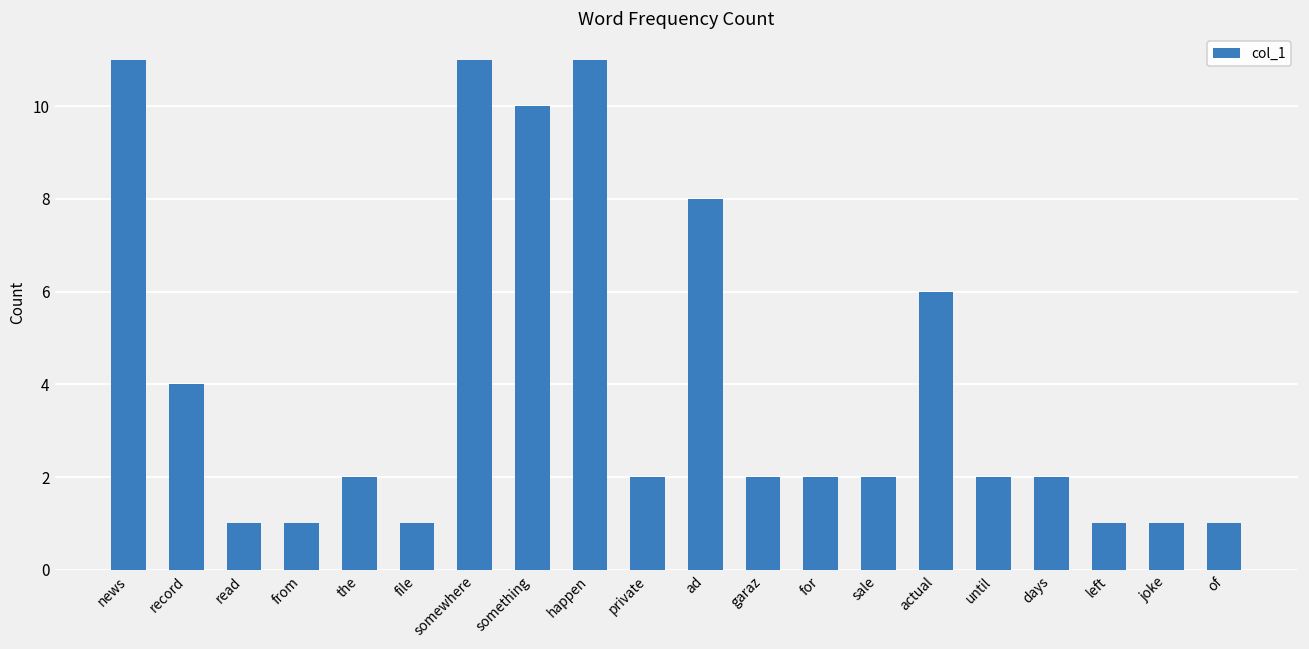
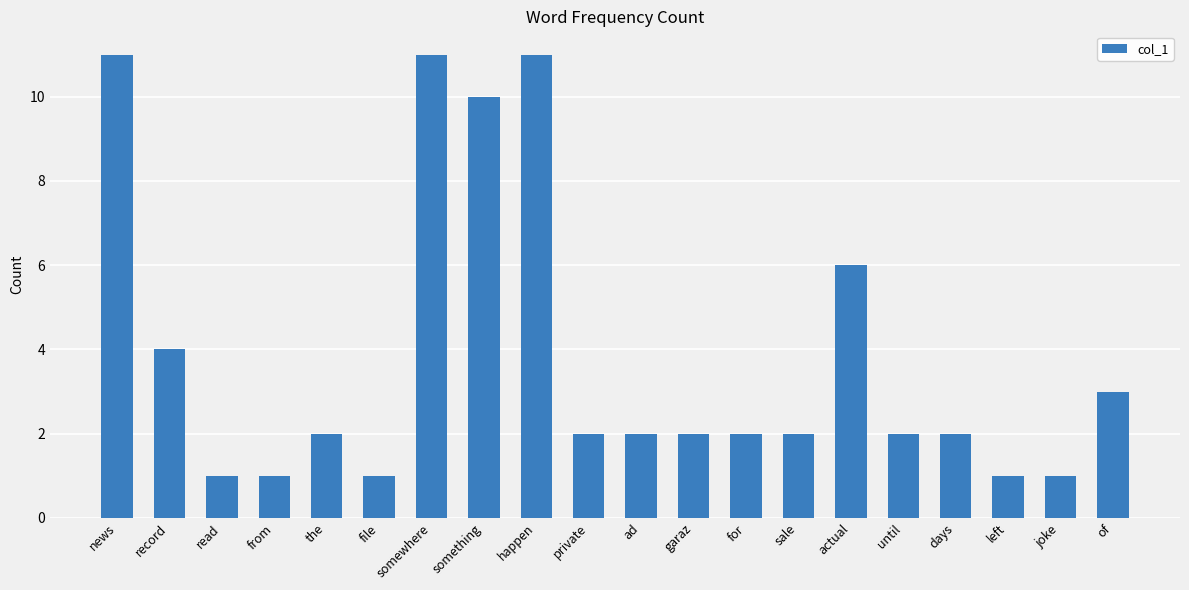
  {
    "news": 11,
    "record": 4,
    "read": 1,
    "from": 1,
    "the": 2,
    "file": 1,
    "somewhere": 11,
    "something": 10,
    "happen": 11,
    "private": 2,
-   "ad": 8,
+   "ad": 2,
    "garaz": 2,
    "for": 2,
    "sale": 2,
    "actual": 6,
    "until": 2,
    "days": 2,
    "left": 1,
    "joke": 1,
-   "of": 1
+   "of": 3
  }
